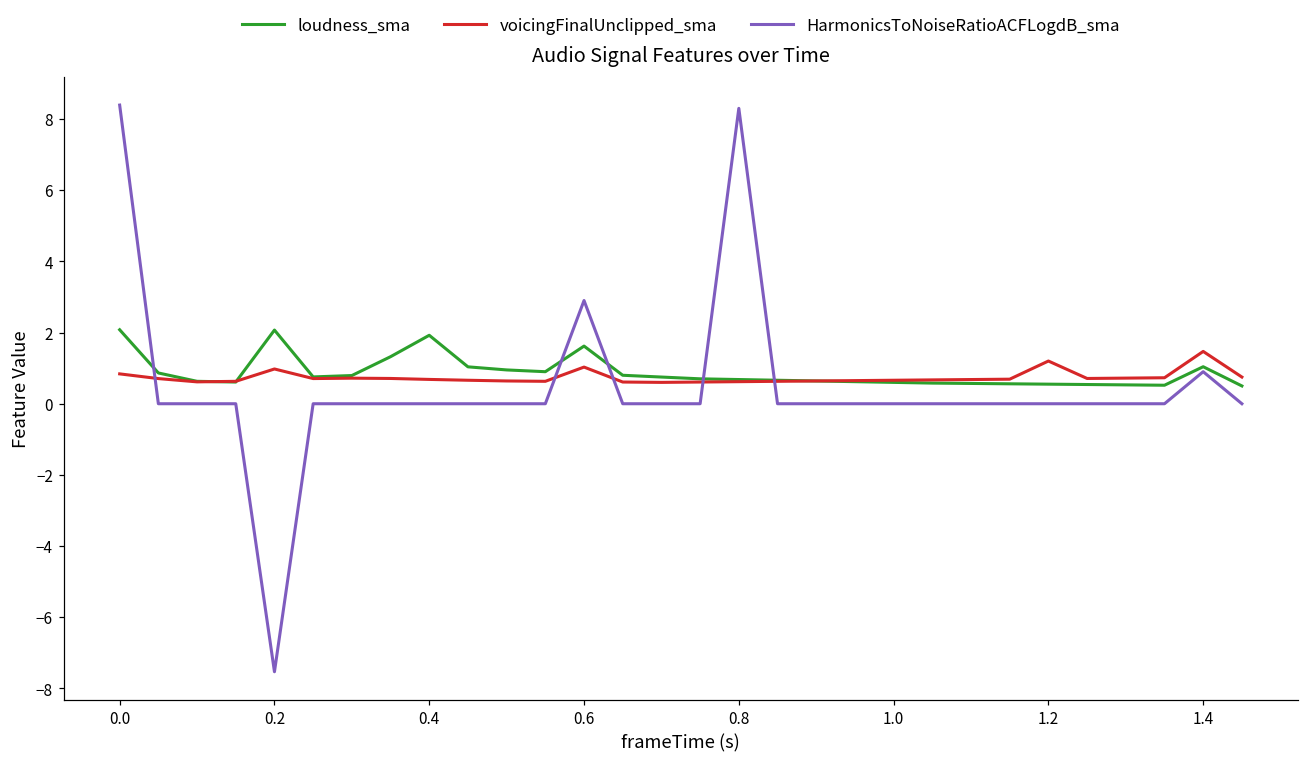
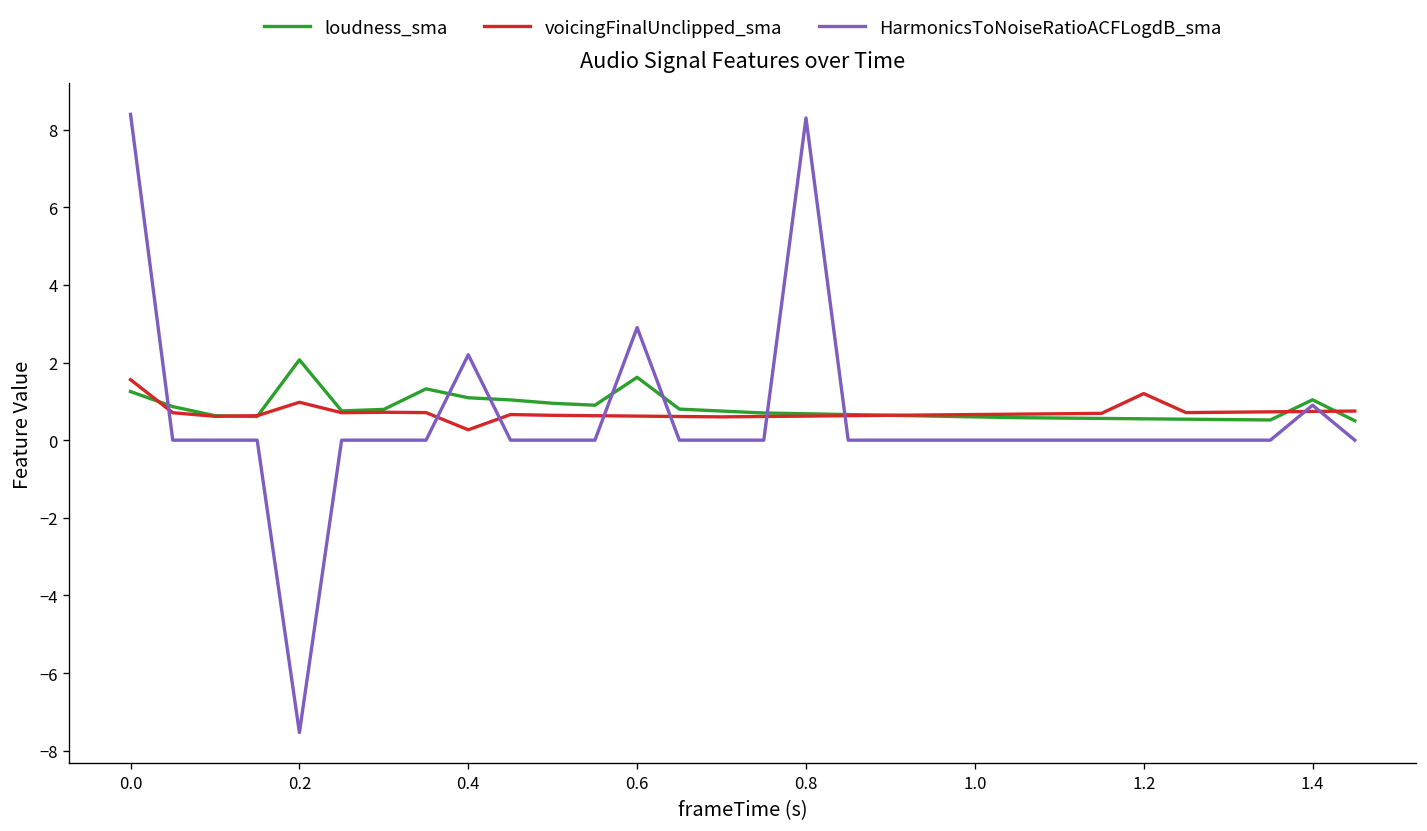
  {
    "loudness_sma": {
-     "0.0": 2.1,
+     "0.0": 1.3,
      "0.2": 2.1,
-     "0.4": 1.9,
+     "0.4": 1.1,
      "0.6": 1.6,
      "1.2": 0.6,
      "1.4": 1.0
    },
    "voicingFinalUnclipped_sma": {
-     "0.0": 0.8,
+     "0.0": 1.6,
      "0.2": 1.0,
-     "0.4": 0.7,
-     "0.6": 1.0,
+     "0.4": 0.3,
+     "0.6": 0.6,
      "1.2": 1.2,
-     "1.4": 1.5
+     "1.4": 0.7
    },
    "HarmonicsToNoiseRatioACFLogdB_sma": {
      "0.0": 8.4,
      "0.2": -7.5,
-     "0.4": 0.0,
+     "0.4": 2.2,
      "0.6": 2.9,
      "0.8": 8.3,
      "1.0": 0.0,
      "1.2": 0.0,
      "1.4": 0.9
    }
  }
